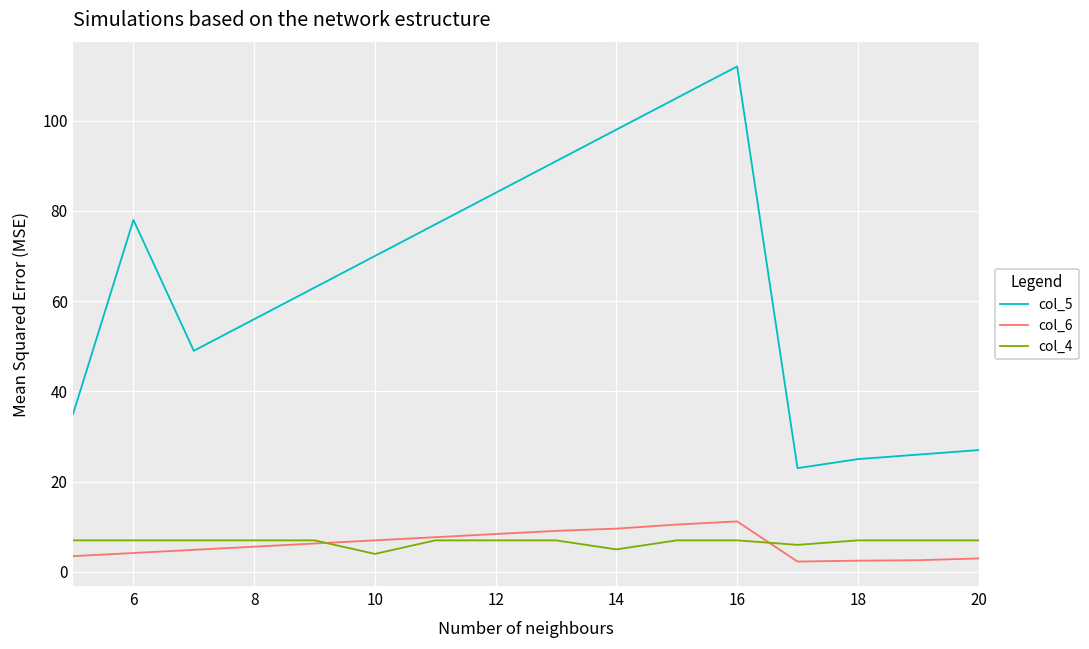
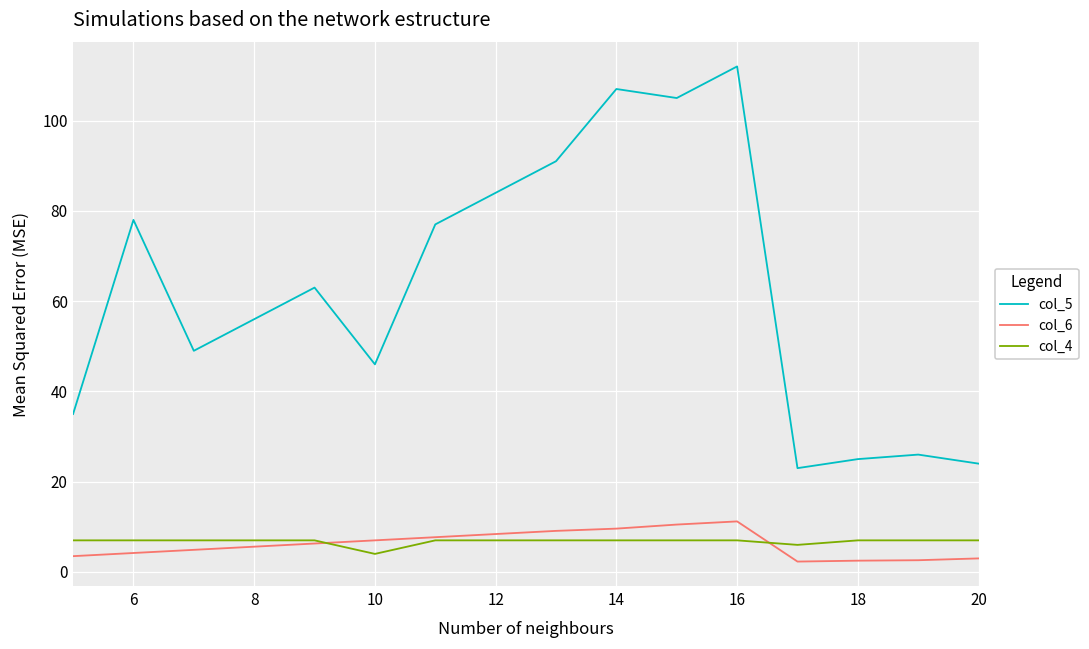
  {
    "col_5": {
      "6": 78,
      "8": 56,
-     "10": 70,
+     "10": 46,
      "12": 84,
-     "14": 98,
+     "14": 107,
      "16": 112,
      "18": 25,
-     "20": 27
+     "20": 24
    },
    "col_6": {
      "6": 4,
      "8": 6,
      "10": 7,
      "12": 8,
      "14": 10,
      "16": 11,
      "18": 3,
      "20": 3
    },
    "col_4": {
      "6": 7,
      "8": 7,
      "10": 4,
      "12": 7,
-     "14": 5,
+     "14": 7,
      "16": 7,
      "18": 7,
      "20": 7
    }
  }
